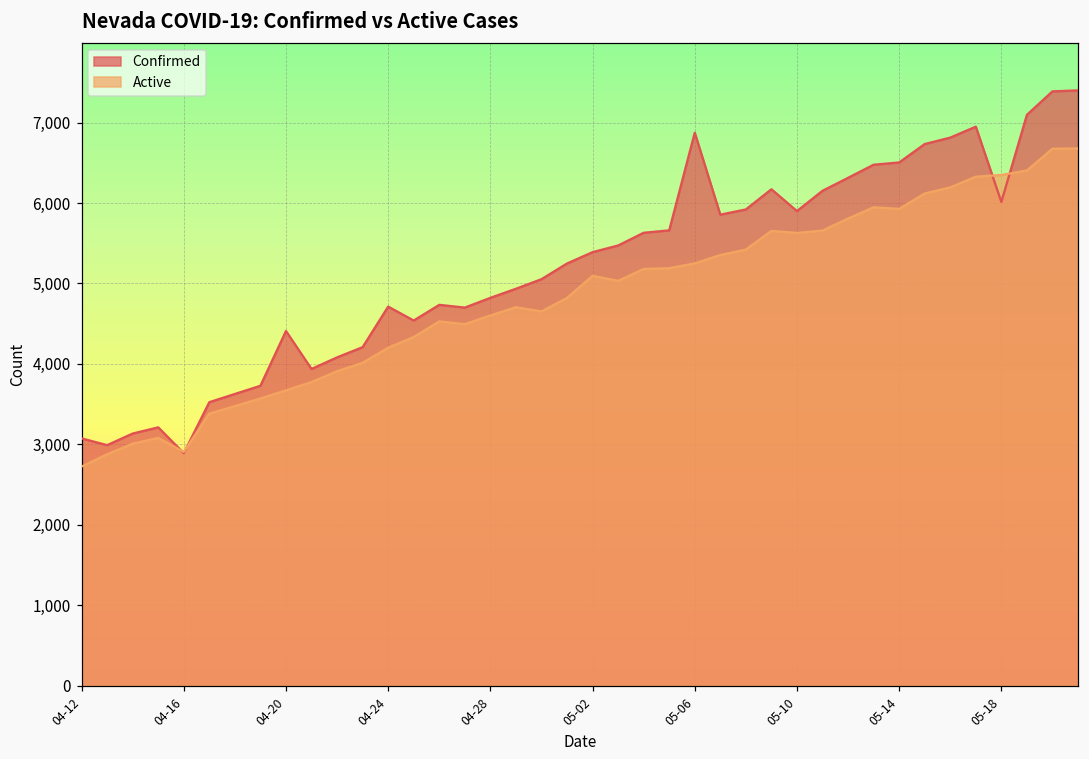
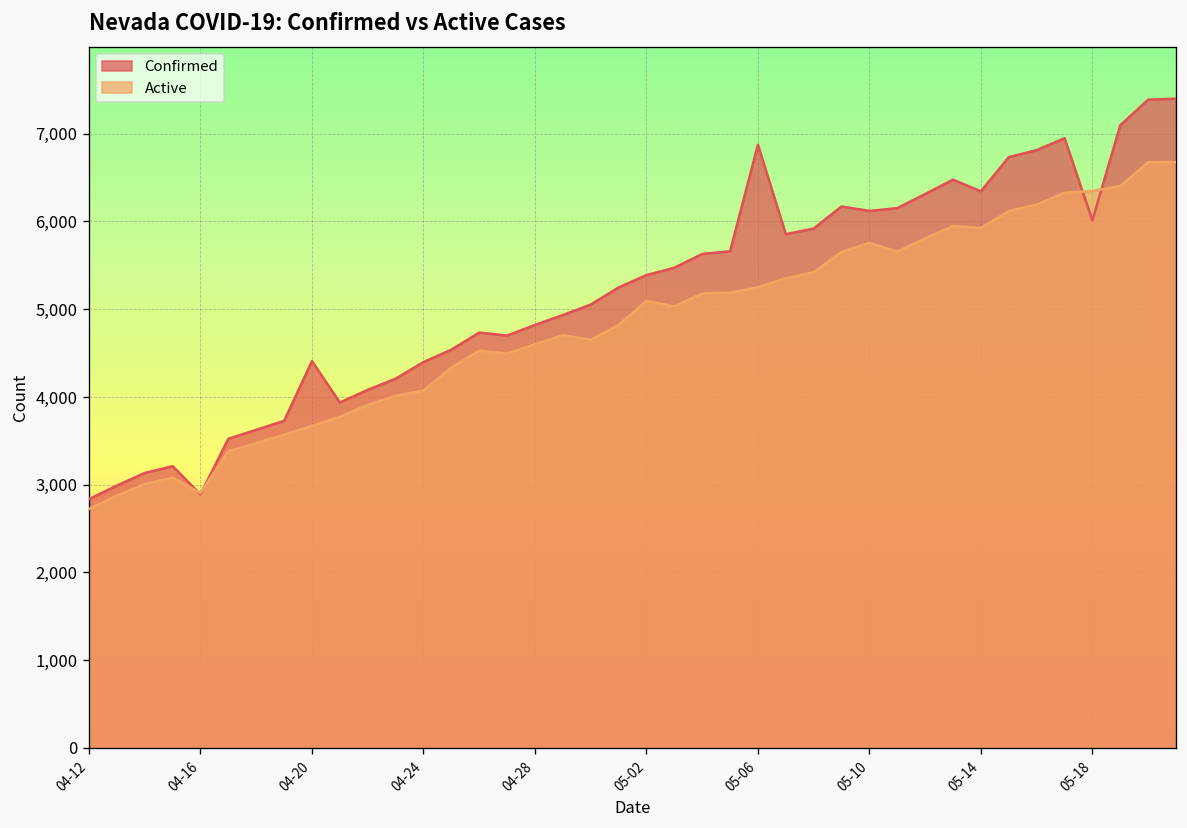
  {
    "Confirmed": {
-     "04-12": "3,100",
+     "04-12": "2,800",
      "04-20": "4,400",
-     "04-24": "4,700",
+     "04-24": "4,400",
      "04-28": "4,800",
      "05-02": "5,400",
      "05-06": "6,900",
-     "05-10": "5,900",
-     "05-14": "6,500",
+     "05-10": "6,100",
+     "05-14": "6,300",
      "05-18": "6,000"
    },
    "Active": {
      "04-12": "2,700",
      "04-20": "3,700",
-     "04-24": "4,200",
+     "04-24": "4,100",
      "04-28": "4,600",
      "05-02": "5,100",
      "05-06": "5,200",
-     "05-10": "5,600",
+     "05-10": "5,800",
      "05-14": "5,900",
      "05-18": "6,300"
    }
  }
